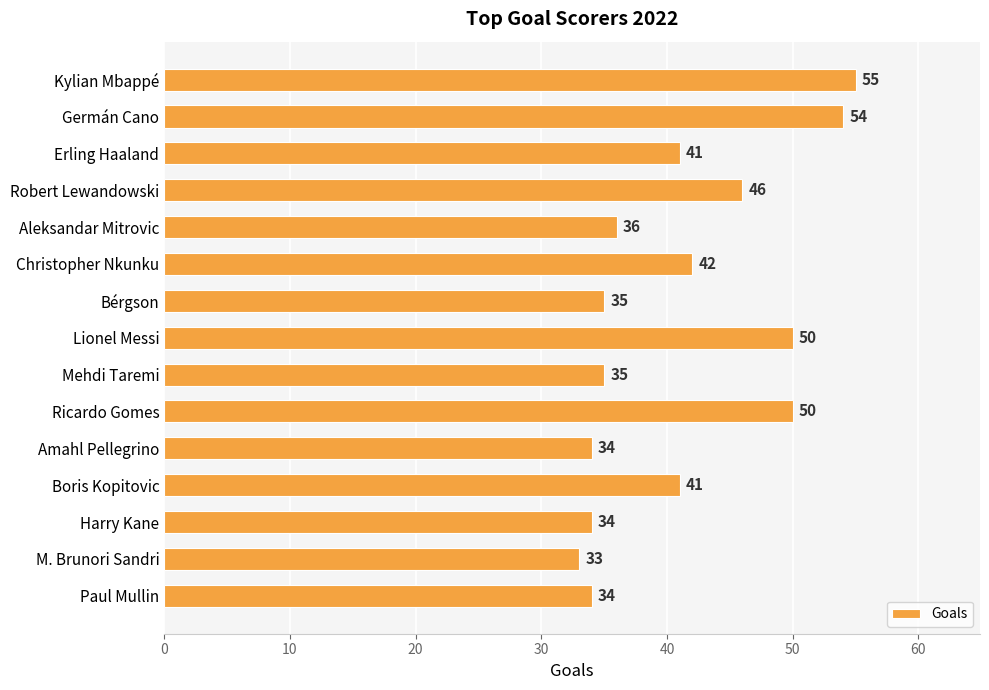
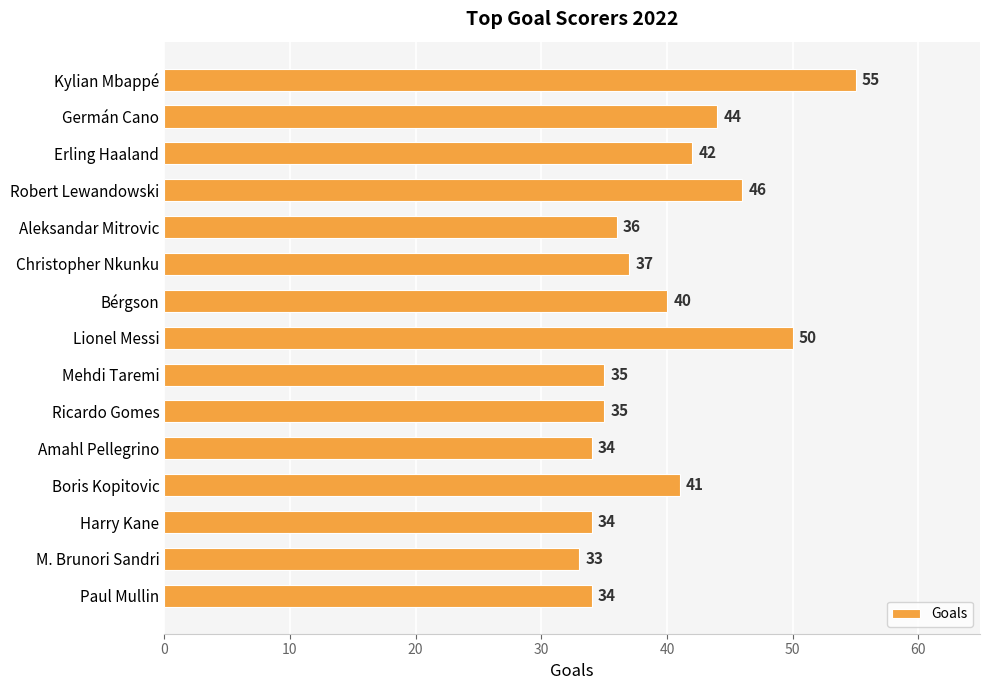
  {
    "Kylian Mbappé": 55,
-   "Germán Cano": 54,
-   "Erling Haaland": 41,
+   "Germán Cano": 44,
+   "Erling Haaland": 42,
    "Robert Lewandowski": 46,
    "Aleksandar Mitrovic": 36,
-   "Christopher Nkunku": 42,
-   "Bérgson": 35,
+   "Christopher Nkunku": 37,
+   "Bérgson": 40,
    "Lionel Messi": 50,
    "Mehdi Taremi": 35,
-   "Ricardo Gomes": 50,
+   "Ricardo Gomes": 35,
    "Amahl Pellegrino": 34,
    "Boris Kopitovic": 41,
    "Harry Kane": 34,
    "M. Brunori Sandri": 33,
    "Paul Mullin": 34
  }
